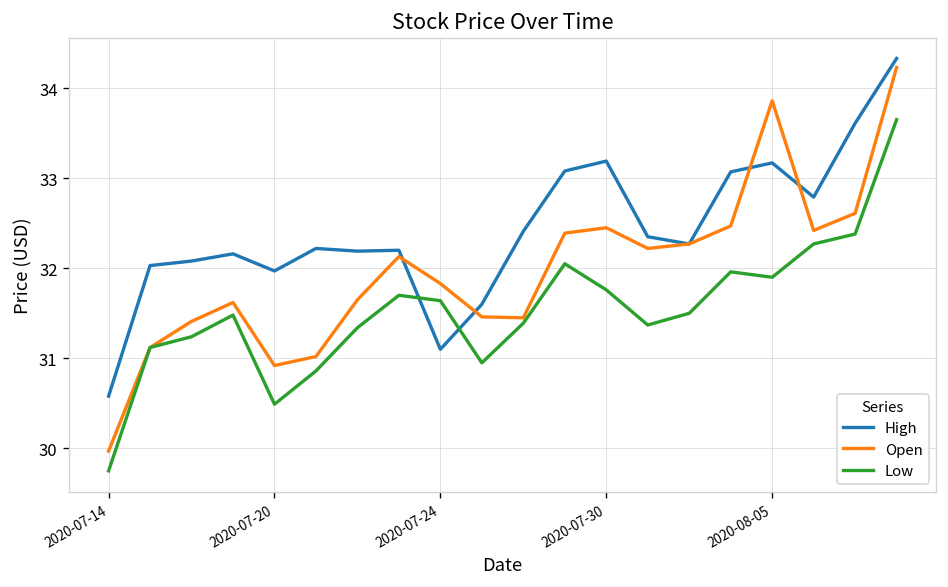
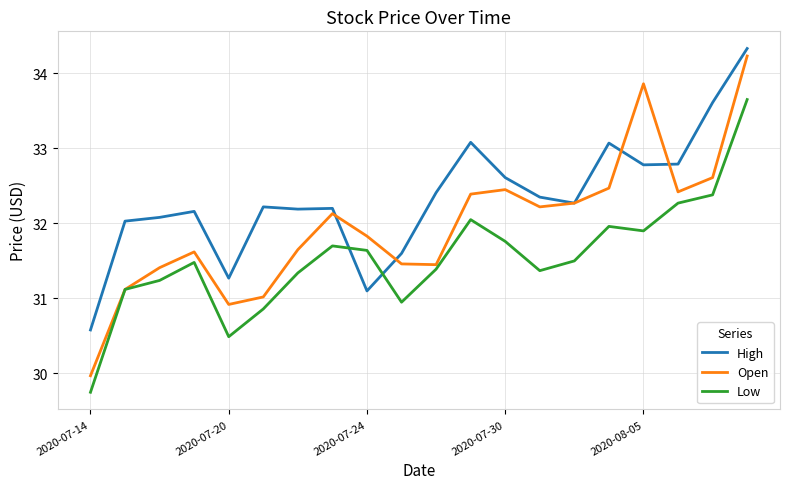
  {
    "High": {
      "2020-07-14": 30.6,
-     "2020-07-20": 32.0,
+     "2020-07-20": 31.3,
      "2020-07-24": 31.1,
-     "2020-07-30": 33.2,
-     "2020-08-05": 33.2
+     "2020-07-30": 32.6,
+     "2020-08-05": 32.8
    },
    "Open": {
      "2020-07-14": 30.0,
      "2020-07-20": 30.9,
      "2020-07-24": 31.8,
      "2020-07-30": 32.5,
      "2020-08-05": 33.9
    },
    "Low": {
      "2020-07-14": 29.8,
      "2020-07-20": 30.5,
      "2020-07-24": 31.6,
      "2020-07-30": 31.8,
      "2020-08-05": 31.9
    }
  }
